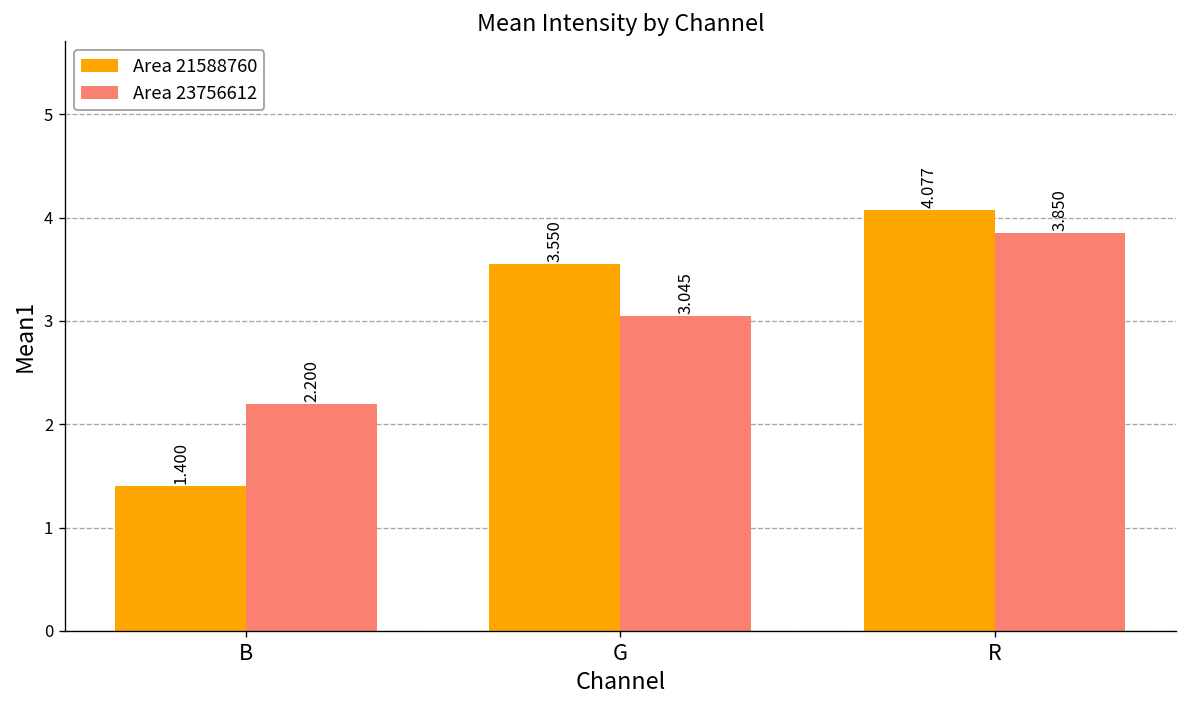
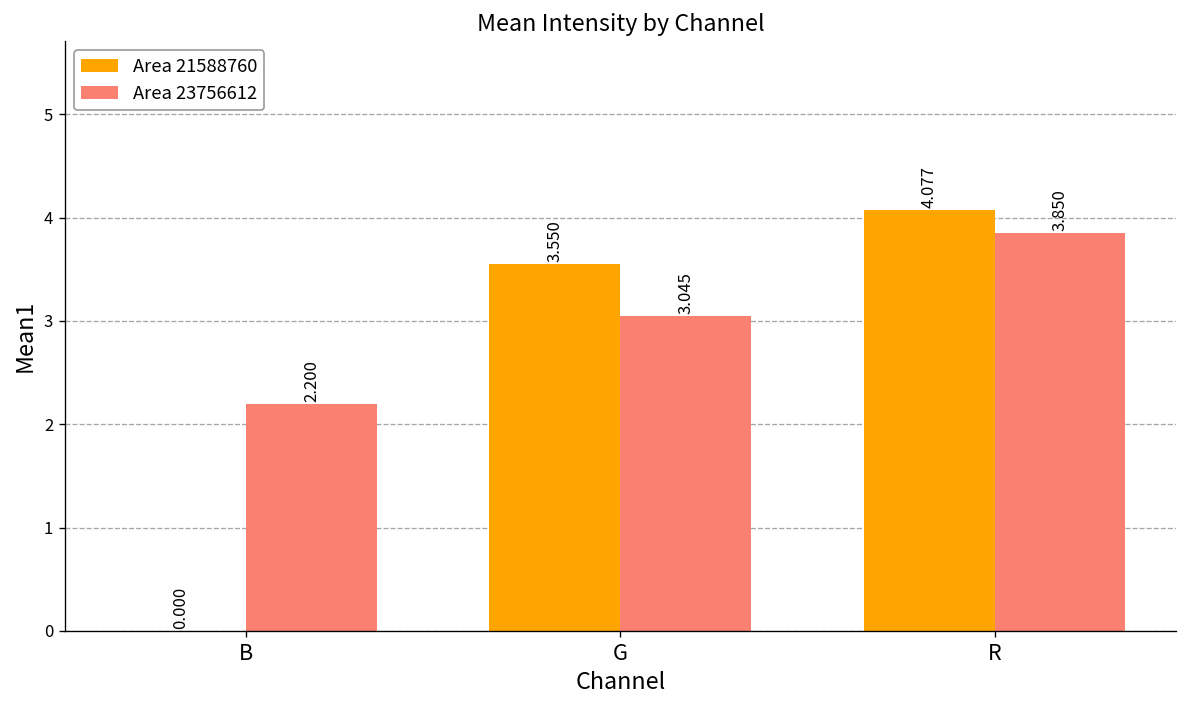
  {
    "Area 21588760": {
-     "B": 1.400,
+     "B": 0.000,
      "G": 3.550,
      "R": 4.077
    },
    "Area 23756612": {
      "B": 2.200,
      "G": 3.045,
      "R": 3.850
    }
  }
